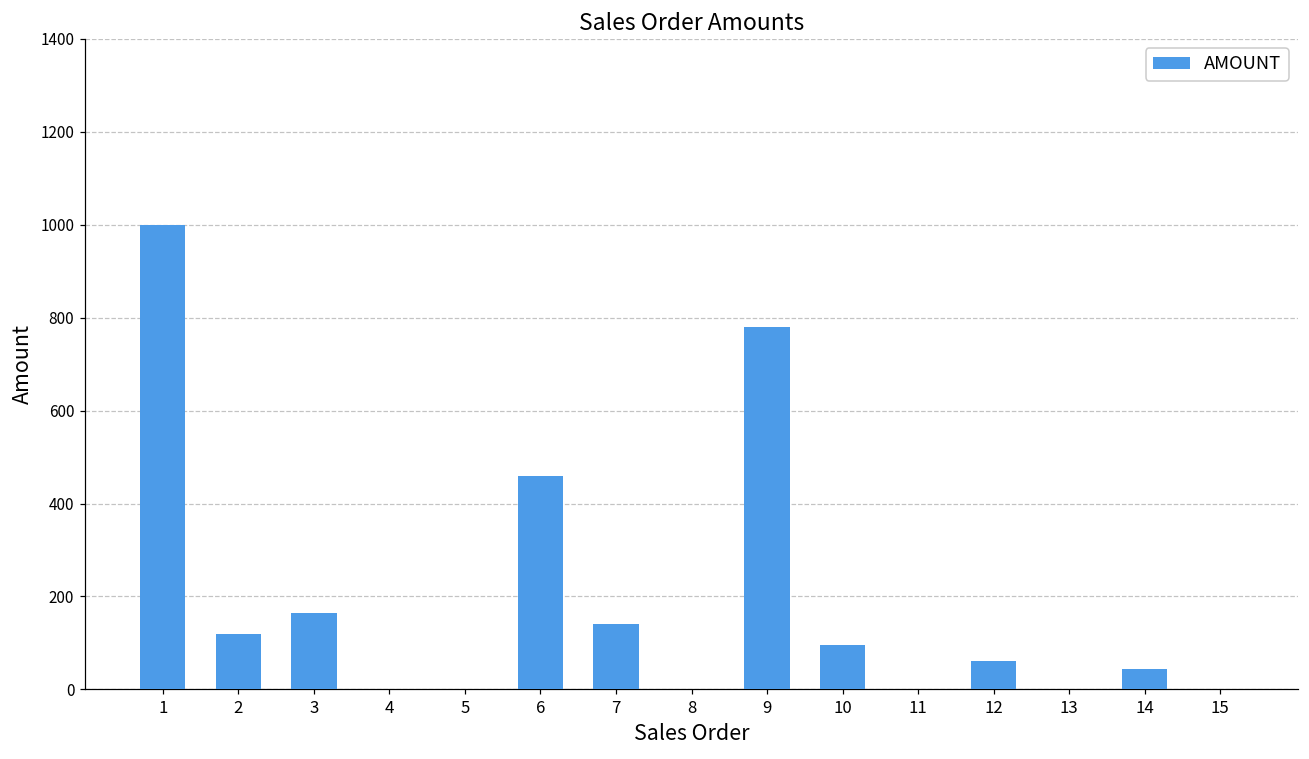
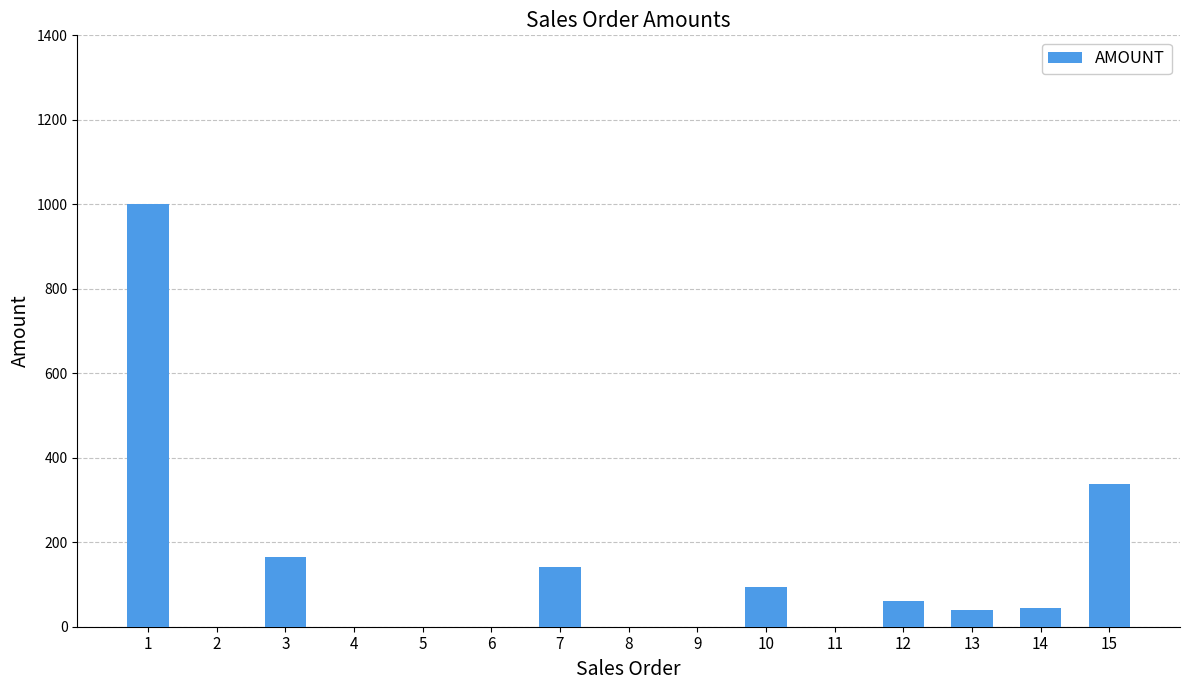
  {
    "1": 1000,
-   "2": 120,
+   "2": 0,
    "3": 170,
    "4": 0,
    "5": 0,
-   "6": 460,
+   "6": 0,
    "7": 140,
    "8": 0,
-   "9": 780,
+   "9": 0,
    "10": 100,
    "11": 0,
    "12": 60,
-   "13": 0,
+   "13": 40,
    "14": 40,
-   "15": 0
+   "15": 340
  }
